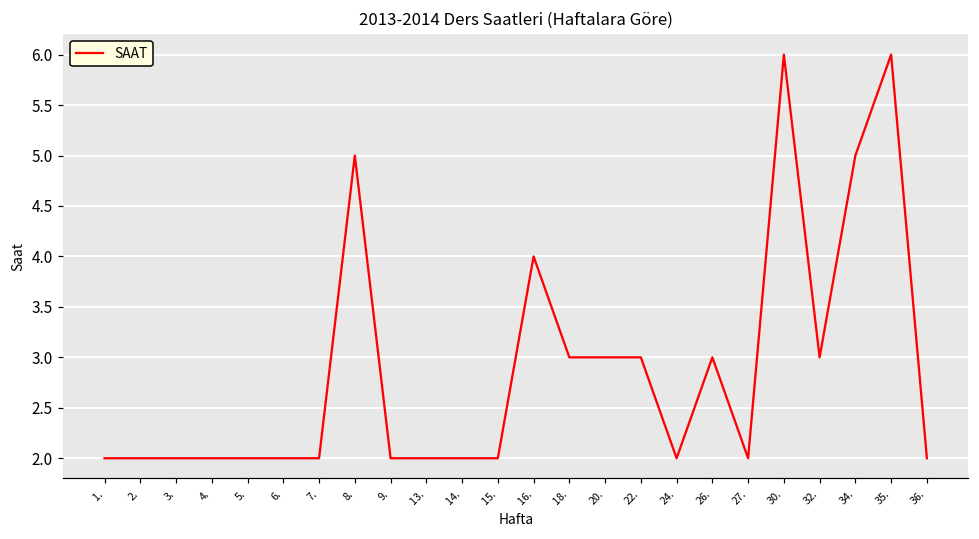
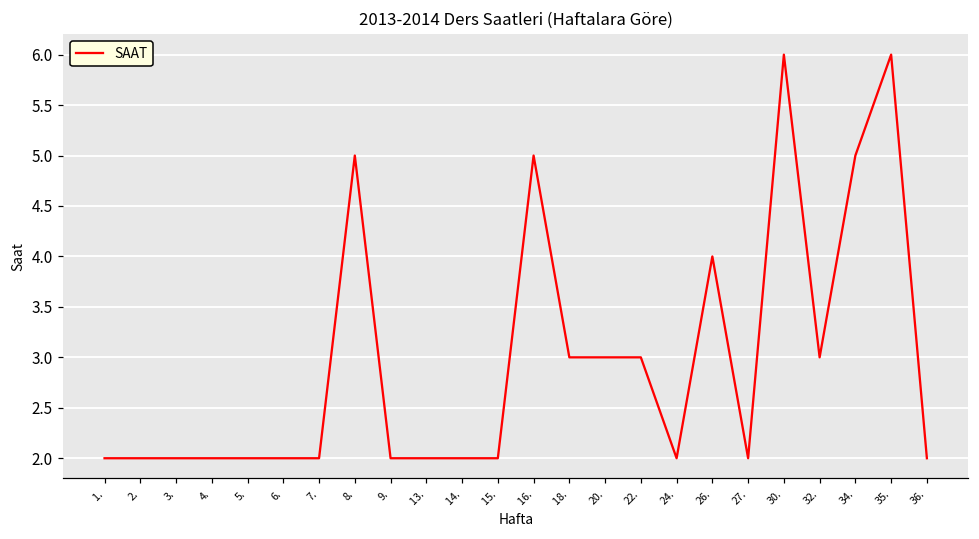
  {
    "1.": 2,
    "2.": 2,
    "3.": 2,
    "4.": 2,
    "5.": 2,
    "6.": 2,
    "7.": 2,
    "8.": 5,
    "9.": 2,
    "13.": 2,
    "14.": 2,
    "15.": 2,
-   "16.": 4,
+   "16.": 5,
    "18.": 3,
    "20.": 3,
    "22.": 3,
    "24.": 2,
-   "26.": 3,
+   "26.": 4,
    "27.": 2,
    "30.": 6,
    "32.": 3,
    "34.": 5,
    "35.": 6,
    "36.": 2
  }
